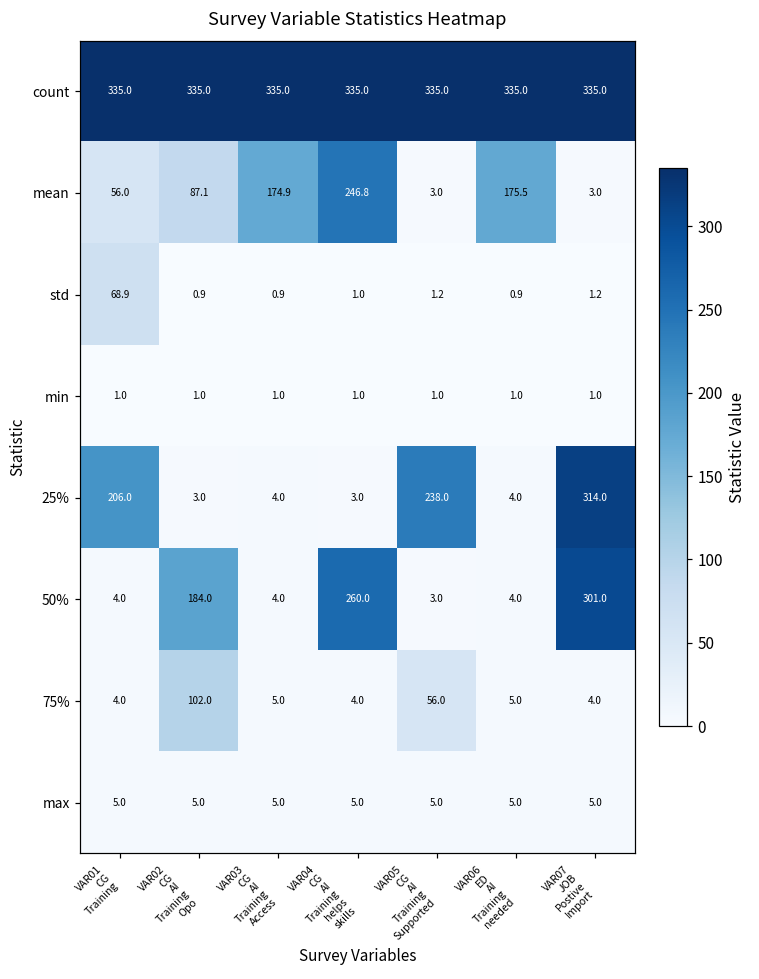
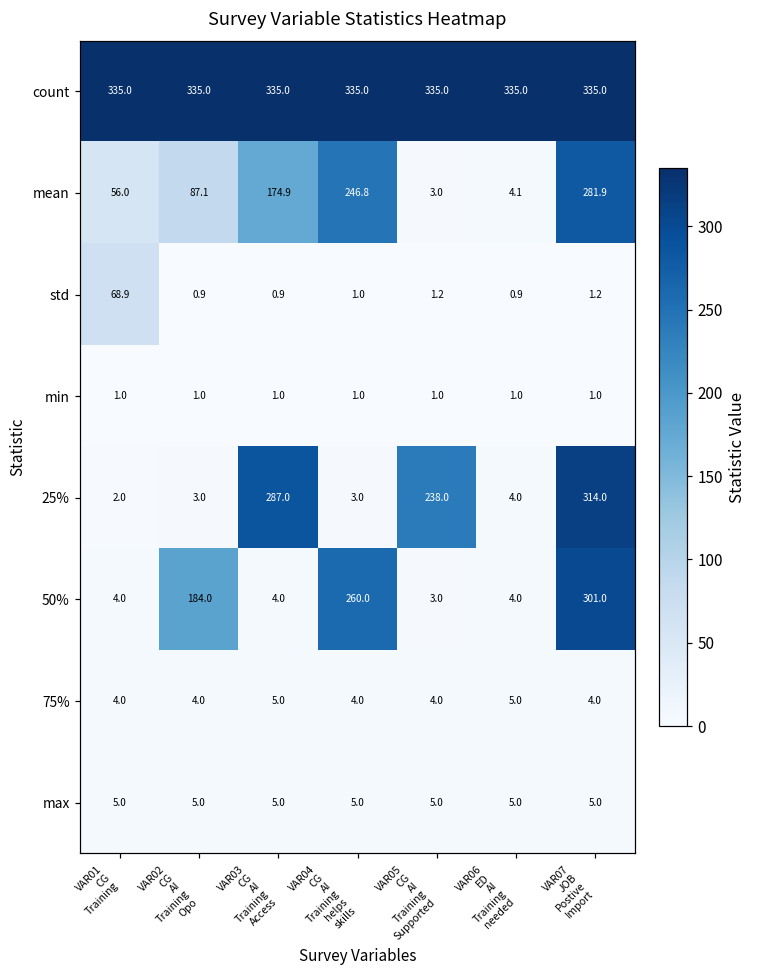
  {
    "count": {
      "VAR01 CG Training": 335.0,
      "VAR02 CG AI Training Opo": 335.0,
      "VAR03 CG AI Training Access": 335.0,
      "VAR04 CG AI Training helps skills": 335.0,
      "VAR05 CG AI Training Supported": 335.0,
      "VAR06 ED AI Training needed": 335.0,
      "VAR07 JOB Postive Import": 335.0
    },
    "mean": {
      "VAR01 CG Training": 56.0,
      "VAR02 CG AI Training Opo": 87.1,
      "VAR03 CG AI Training Access": 174.9,
      "VAR04 CG AI Training helps skills": 246.8,
      "VAR05 CG AI Training Supported": 3.0,
-     "VAR06 ED AI Training needed": 175.5,
-     "VAR07 JOB Postive Import": 3.0
+     "VAR06 ED AI Training needed": 4.1,
+     "VAR07 JOB Postive Import": 281.9
    },
    "std": {
      "VAR01 CG Training": 68.9,
      "VAR02 CG AI Training Opo": 0.9,
      "VAR03 CG AI Training Access": 0.9,
      "VAR04 CG AI Training helps skills": 1.0,
      "VAR05 CG AI Training Supported": 1.2,
      "VAR06 ED AI Training needed": 0.9,
      "VAR07 JOB Postive Import": 1.2
    },
    "min": {
      "VAR01 CG Training": 1.0,
      "VAR02 CG AI Training Opo": 1.0,
      "VAR03 CG AI Training Access": 1.0,
      "VAR04 CG AI Training helps skills": 1.0,
      "VAR05 CG AI Training Supported": 1.0,
      "VAR06 ED AI Training needed": 1.0,
      "VAR07 JOB Postive Import": 1.0
    },
    "25%": {
-     "VAR01 CG Training": 206.0,
+     "VAR01 CG Training": 2.0,
      "VAR02 CG AI Training Opo": 3.0,
-     "VAR03 CG AI Training Access": 4.0,
+     "VAR03 CG AI Training Access": 287.0,
      "VAR04 CG AI Training helps skills": 3.0,
      "VAR05 CG AI Training Supported": 238.0,
      "VAR06 ED AI Training needed": 4.0,
      "VAR07 JOB Postive Import": 314.0
    },
    "50%": {
      "VAR01 CG Training": 4.0,
      "VAR02 CG AI Training Opo": 184.0,
      "VAR03 CG AI Training Access": 4.0,
      "VAR04 CG AI Training helps skills": 260.0,
      "VAR05 CG AI Training Supported": 3.0,
      "VAR06 ED AI Training needed": 4.0,
      "VAR07 JOB Postive Import": 301.0
    },
    "75%": {
      "VAR01 CG Training": 4.0,
-     "VAR02 CG AI Training Opo": 102.0,
+     "VAR02 CG AI Training Opo": 4.0,
      "VAR03 CG AI Training Access": 5.0,
      "VAR04 CG AI Training helps skills": 4.0,
-     "VAR05 CG AI Training Supported": 56.0,
+     "VAR05 CG AI Training Supported": 4.0,
      "VAR06 ED AI Training needed": 5.0,
      "VAR07 JOB Postive Import": 4.0
    },
    "max": {
      "VAR01 CG Training": 5.0,
      "VAR02 CG AI Training Opo": 5.0,
      "VAR03 CG AI Training Access": 5.0,
      "VAR04 CG AI Training helps skills": 5.0,
      "VAR05 CG AI Training Supported": 5.0,
      "VAR06 ED AI Training needed": 5.0,
      "VAR07 JOB Postive Import": 5.0
    }
  }
